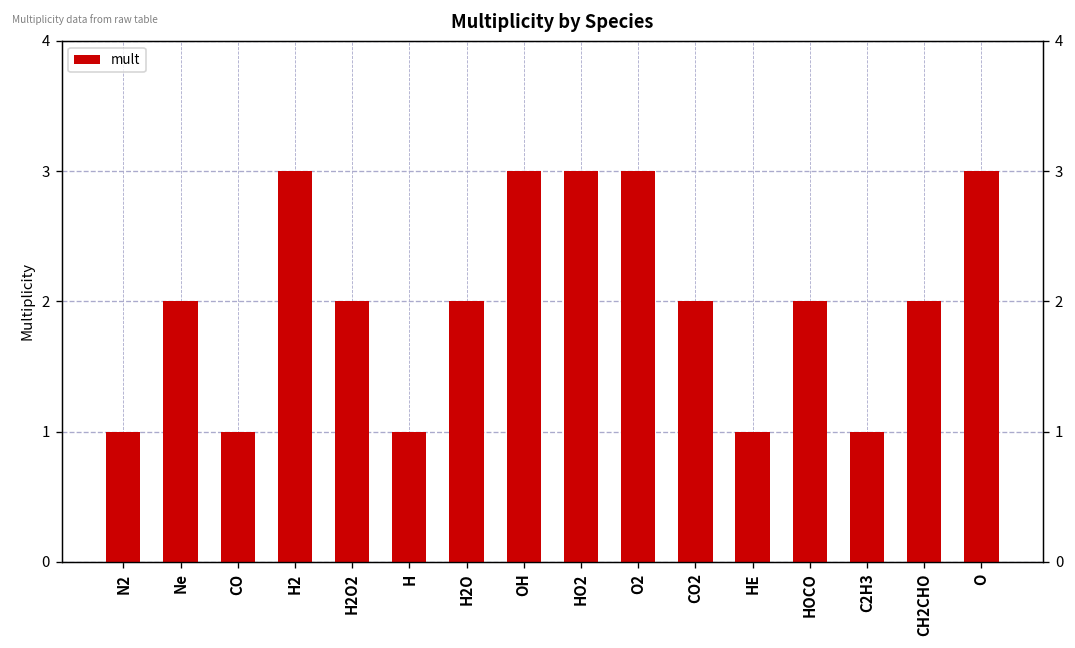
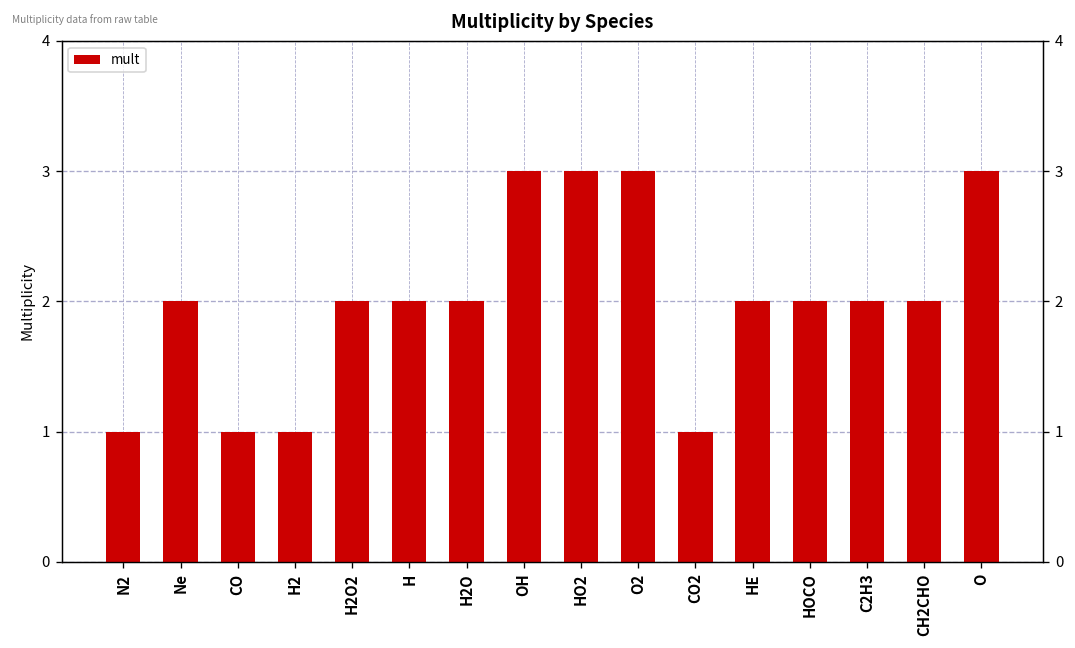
  {
    "N2": 1,
    "Ne": 2,
    "CO": 1,
-   "H2": 3,
+   "H2": 1,
    "H2O2": 2,
-   "H": 1,
+   "H": 2,
    "H2O": 2,
    "OH": 3,
    "HO2": 3,
    "O2": 3,
-   "CO2": 2,
-   "HE": 1,
+   "CO2": 1,
+   "HE": 2,
    "HOCO": 2,
-   "C2H3": 1,
+   "C2H3": 2,
    "CH2CHO": 2,
    "O": 3
  }
